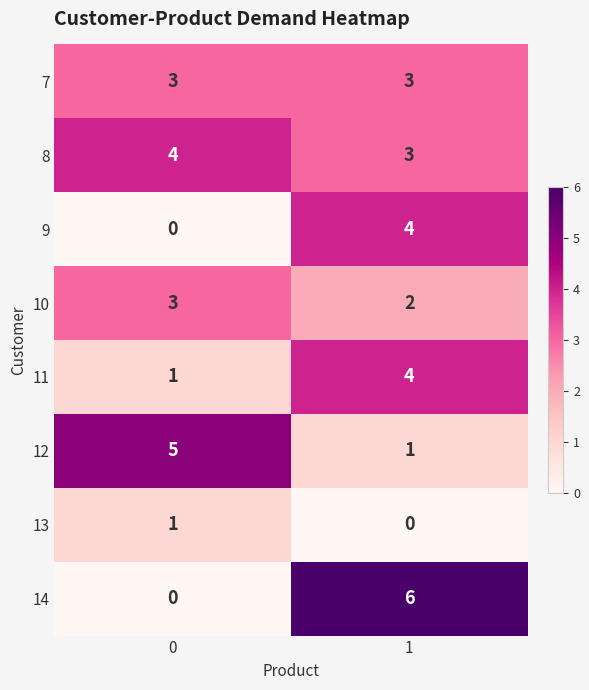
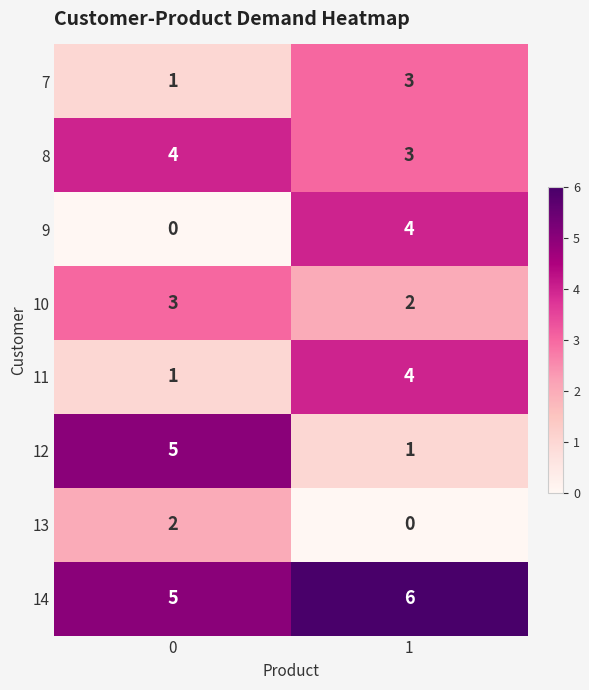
  {
    "7": {
-     "0": 3,
+     "0": 1,
      "1": 3
    },
    "8": {
      "0": 4,
      "1": 3
    },
    "9": {
      "0": 0,
      "1": 4
    },
    "10": {
      "0": 3,
      "1": 2
    },
    "11": {
      "0": 1,
      "1": 4
    },
    "12": {
      "0": 5,
      "1": 1
    },
    "13": {
-     "0": 1,
+     "0": 2,
      "1": 0
    },
    "14": {
-     "0": 0,
+     "0": 5,
      "1": 6
    }
  }
